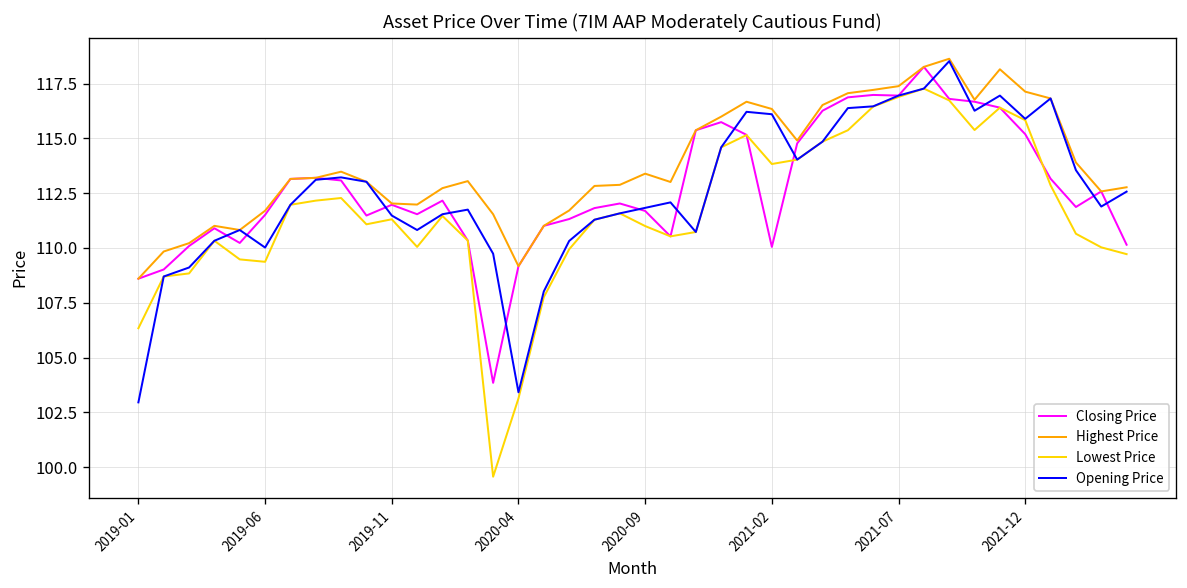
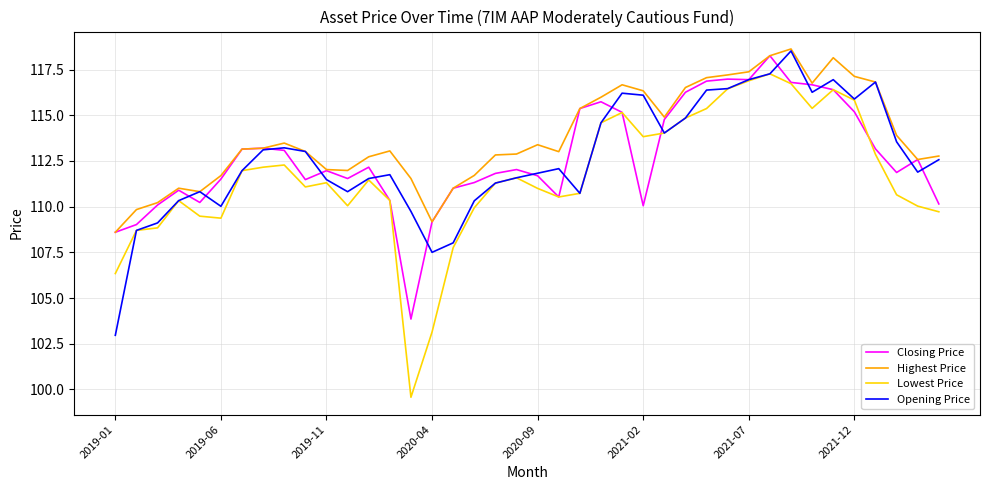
  {
    "Closing Price": {
      "2019-06": 111.5,
      "2020-09": 111.7,
      "2021-02": 110.1,
      "2021-12": 115.2
    },
    "Opening Price": {
      "2019-01": 103.0,
      "2019-06": 110.0,
      "2019-11": 111.5,
-     "2020-04": 103.4,
+     "2020-04": 107.5,
      "2020-09": 111.8,
      "2021-02": 116.1
    }
  }
